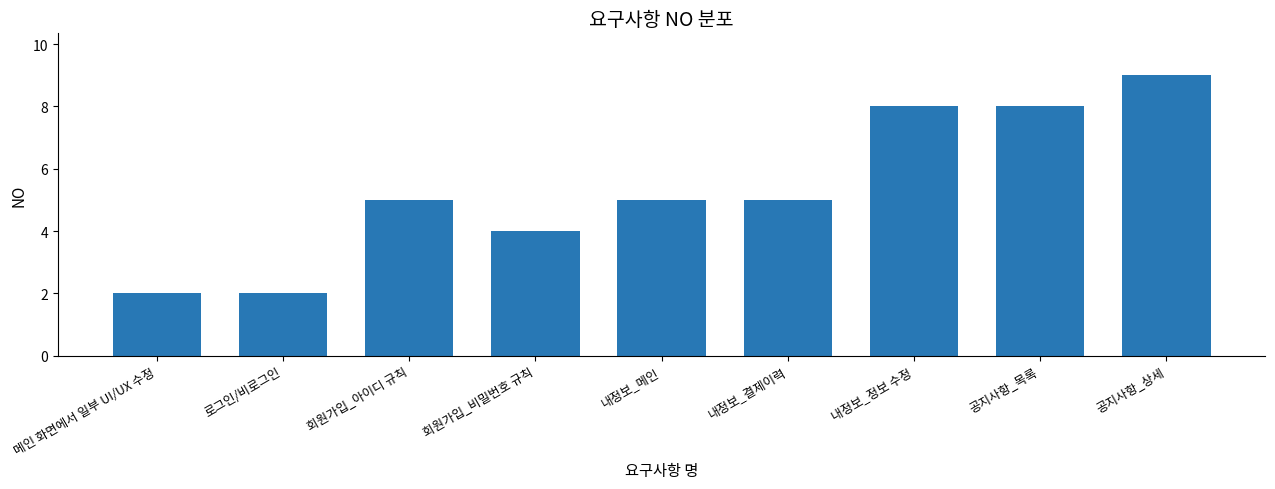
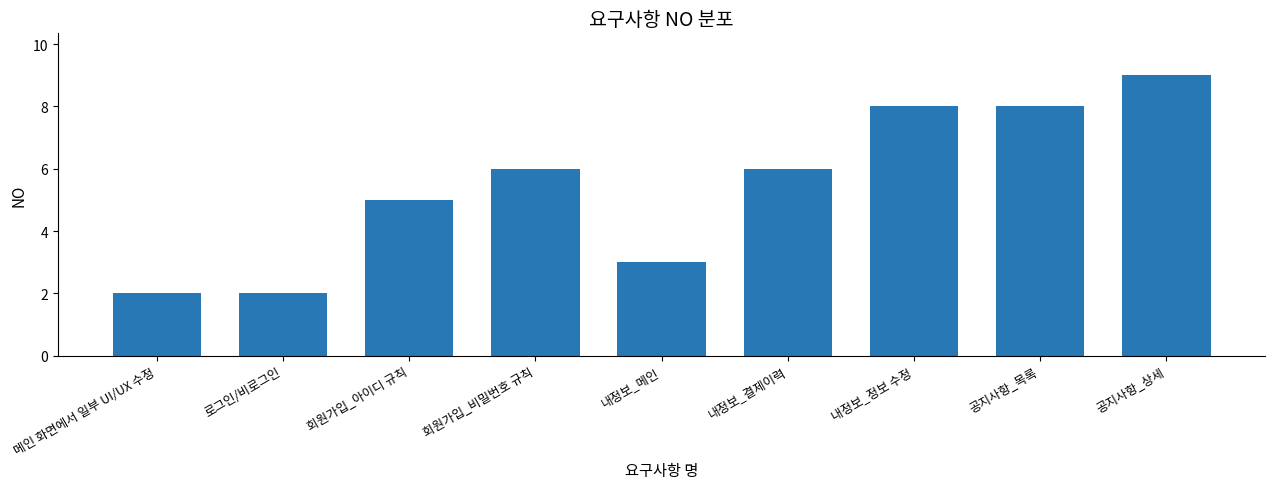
  {
    "메인 화면에서 일부 UI/UX 수정": 2,
    "로그인/비로그인": 2,
    "회원가입_아이디 규칙": 5,
-   "회원가입_비밀번호 규칙": 4,
-   "내정보_메인": 5,
-   "내정보_결제이력": 5,
+   "회원가입_비밀번호 규칙": 6,
+   "내정보_메인": 3,
+   "내정보_결제이력": 6,
    "내정보_정보 수정": 8,
    "공지사항_목록": 8,
    "공지사항_상세": 9
  }
